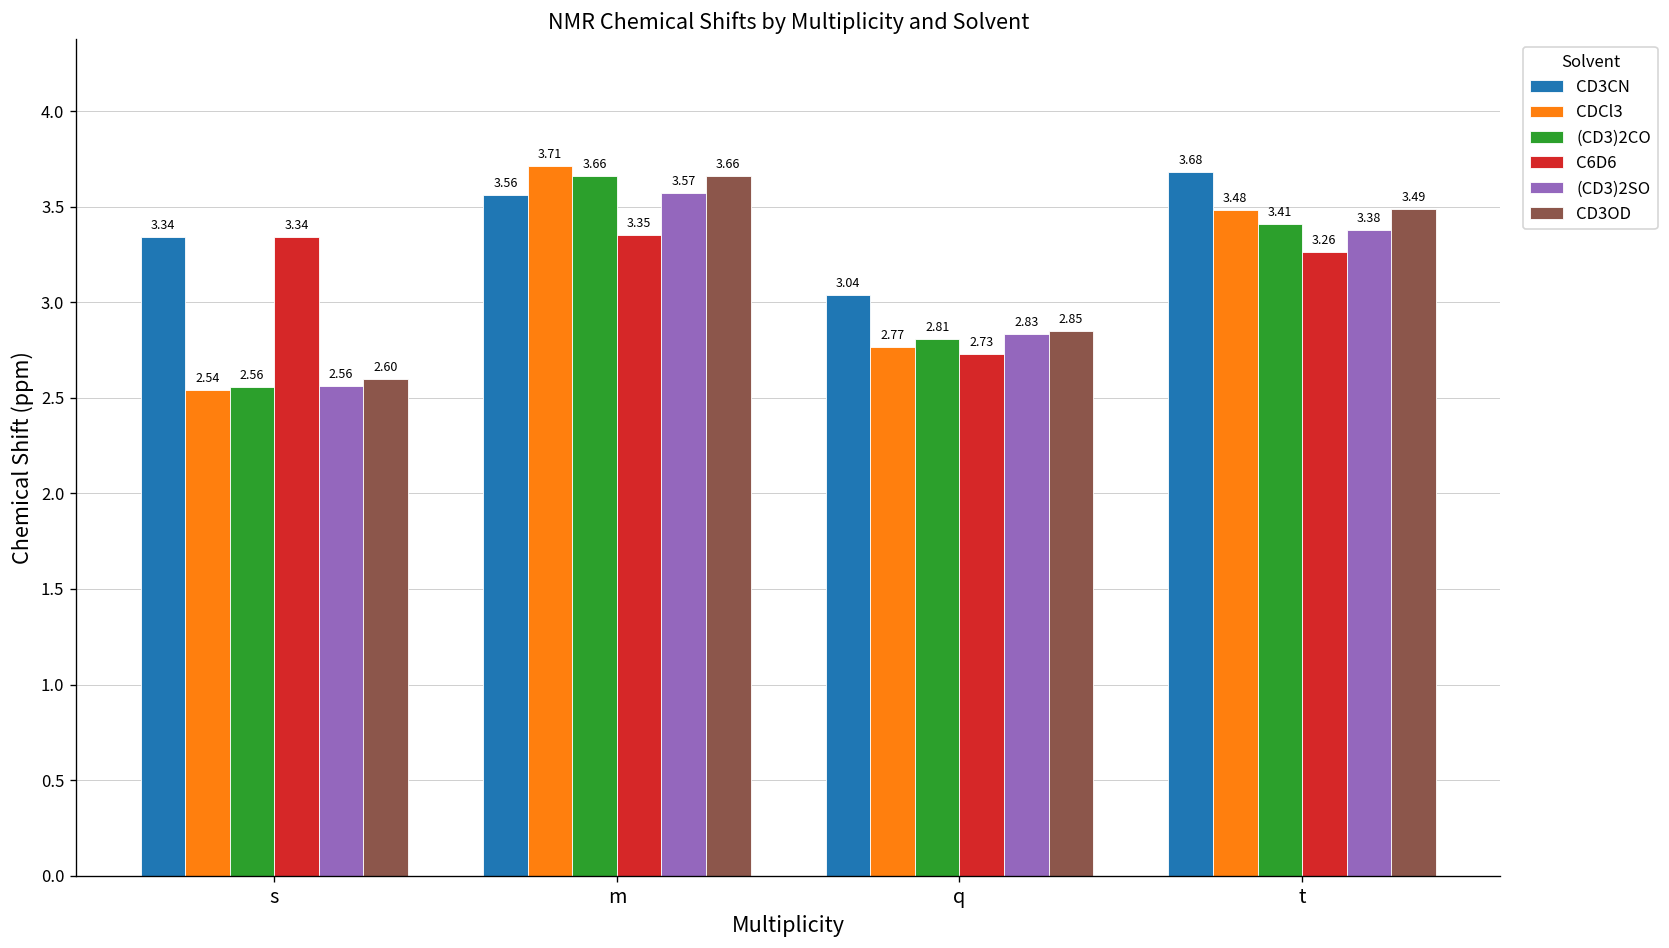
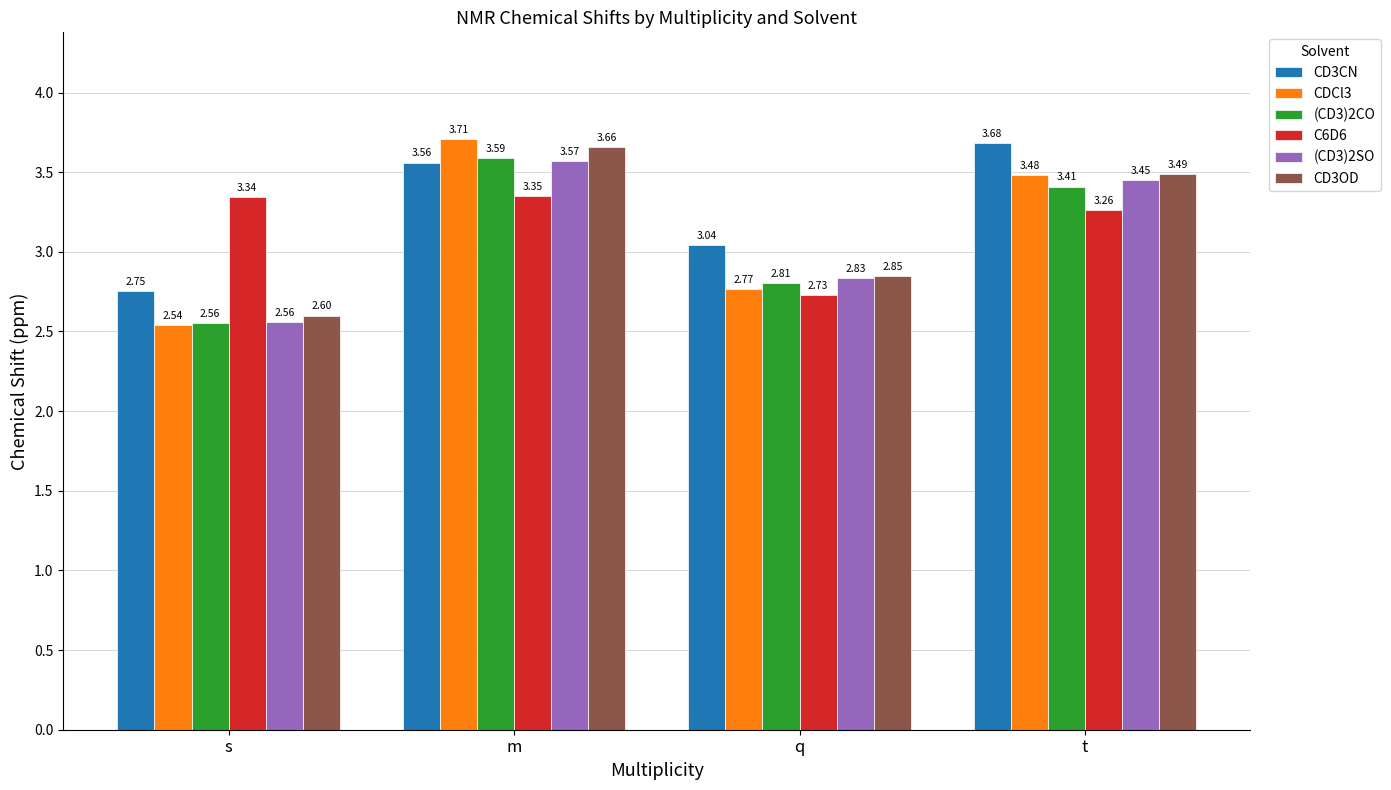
  {
    "CD3CN": {
-     "s": 3.34,
+     "s": 2.75,
      "m": 3.56,
      "q": 3.04,
      "t": 3.68
    },
    "CDCl3": {
      "s": 2.54,
      "m": 3.71,
      "q": 2.77,
      "t": 3.48
    },
    "(CD3)2CO": {
      "s": 2.56,
-     "m": 3.66,
+     "m": 3.59,
      "q": 2.81,
      "t": 3.41
    },
    "C6D6": {
      "s": 3.34,
      "m": 3.35,
      "q": 2.73,
      "t": 3.26
    },
    "(CD3)2SO": {
      "s": 2.56,
      "m": 3.57,
      "q": 2.83,
-     "t": 3.38
+     "t": 3.45
    },
    "CD3OD": {
      "s": 2.60,
      "m": 3.66,
      "q": 2.85,
      "t": 3.49
    }
  }
